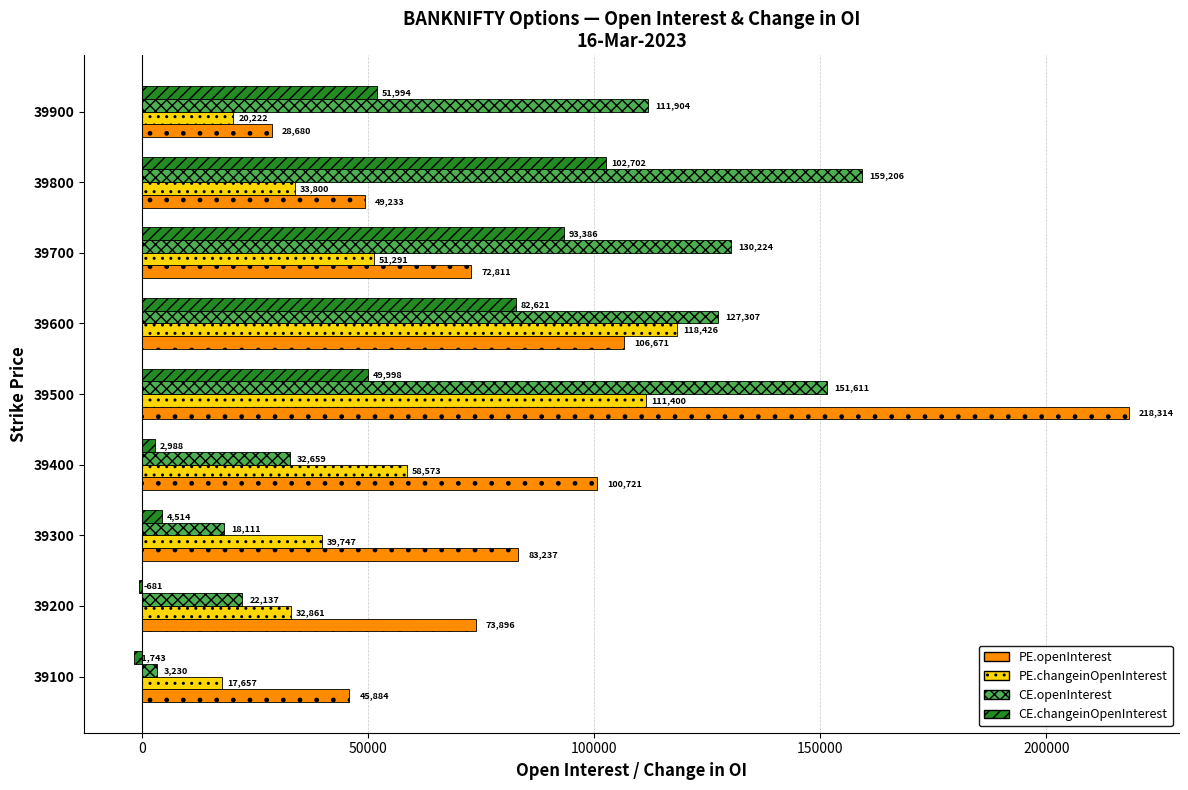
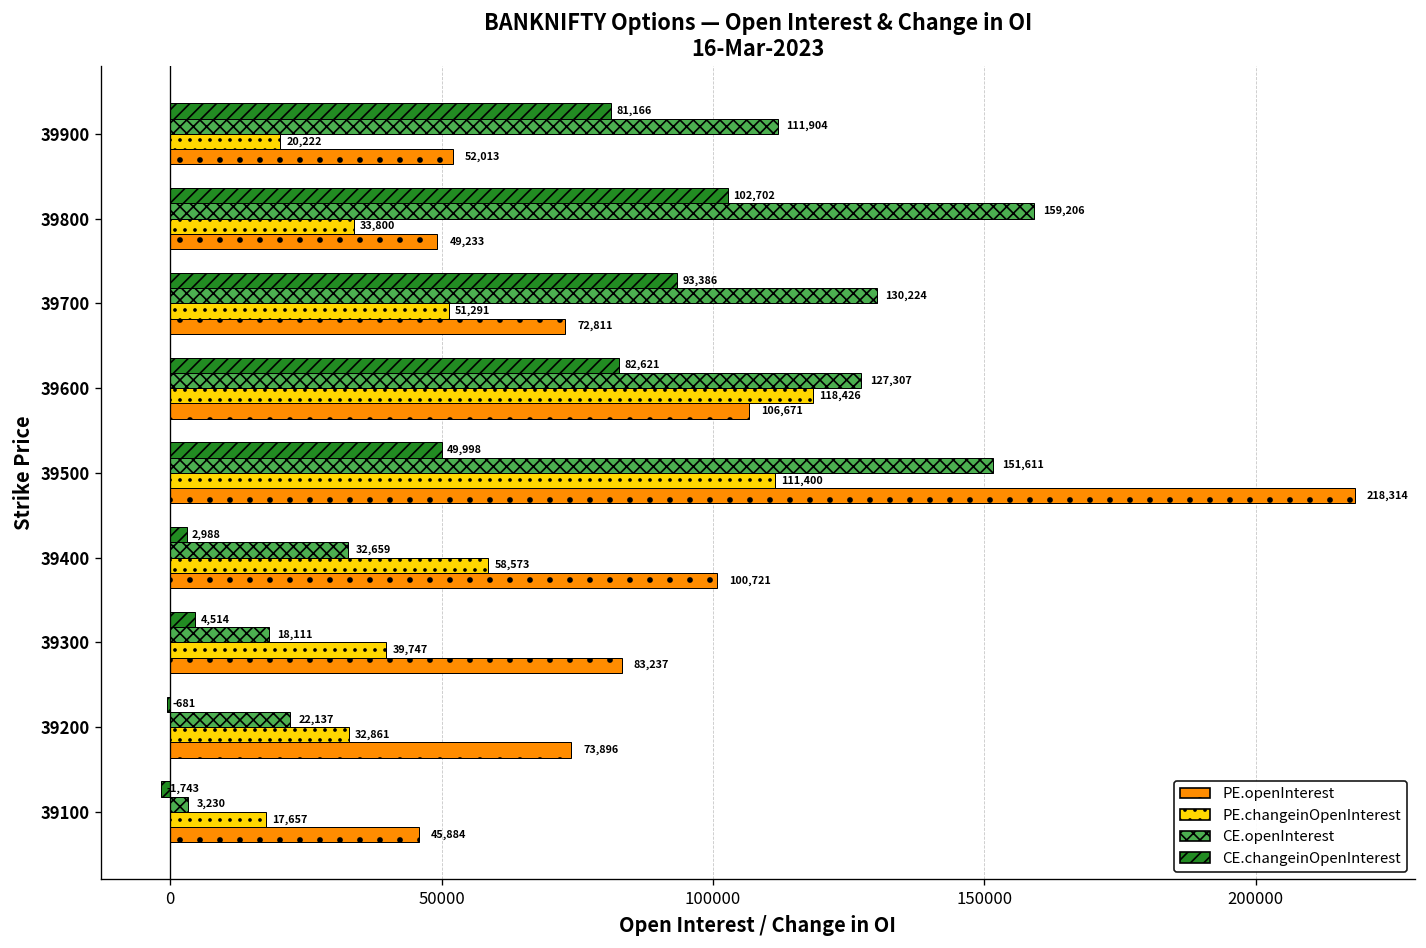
  {
    "PE.openInterest": {
-     "39900": "28,680",
+     "39900": "52,013",
      "39800": "49,233",
      "39700": "72,811",
      "39600": "106,671",
      "39500": "218,314",
      "39400": "100,721",
      "39300": "83,237",
      "39200": "73,896",
      "39100": "45,884"
    },
    "PE.changeinOpenInterest": {
      "39900": "20,222",
      "39800": "33,800",
      "39700": "51,291",
      "39600": "118,426",
      "39500": "111,400",
      "39400": "58,573",
      "39300": "39,747",
      "39200": "32,861",
      "39100": "17,657"
    },
    "CE.openInterest": {
      "39900": "111,904",
      "39800": "159,206",
      "39700": "130,224",
      "39600": "127,307",
      "39500": "151,611",
      "39400": "32,659",
      "39300": "18,111",
      "39200": "22,137",
      "39100": "3,230"
    },
    "CE.changeinOpenInterest": {
-     "39900": "51,994",
+     "39900": "81,166",
      "39800": "102,702",
      "39700": "93,386",
      "39600": "82,621",
      "39500": "49,998",
      "39400": "2,988",
      "39300": "4,514",
      "39200": "-681",
      "39100": "-1,743"
    }
  }
